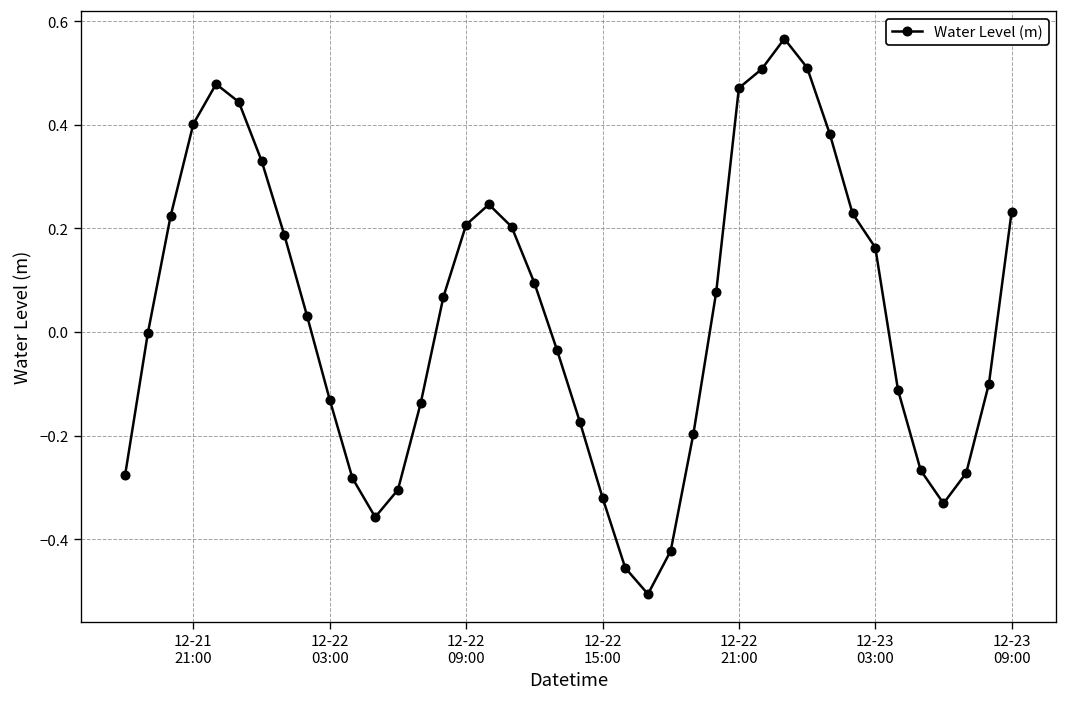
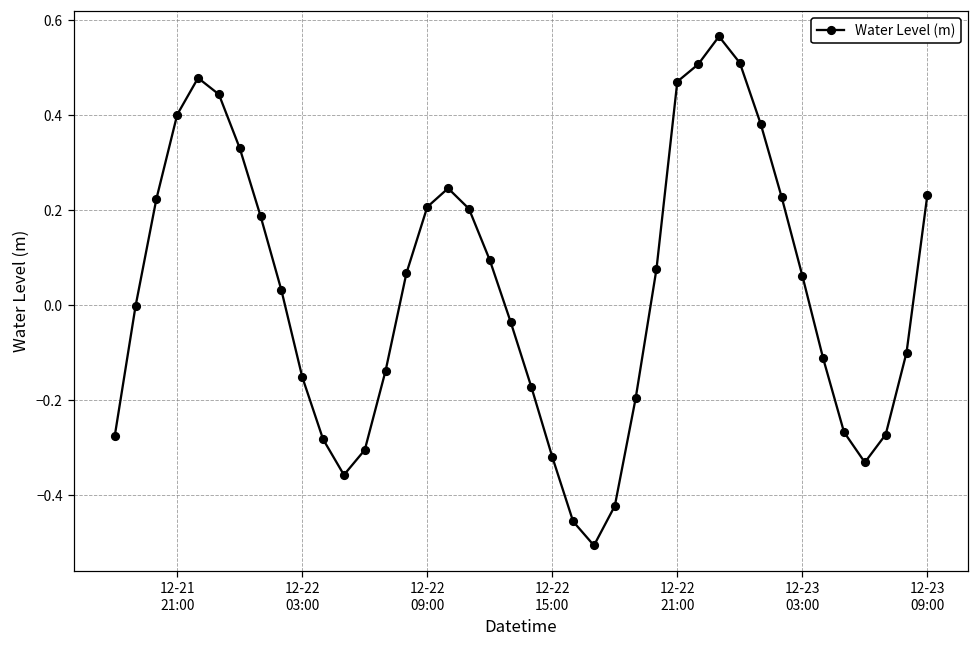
  {
    "12-21 21:00": 0.40,
-   "12-22 03:00": -0.13,
+   "12-22 03:00": -0.15,
    "12-22 09:00": 0.21,
    "12-22 15:00": -0.32,
    "12-22 21:00": 0.47,
-   "12-23 03:00": 0.16,
+   "12-23 03:00": 0.06,
    "12-23 09:00": 0.23
  }
